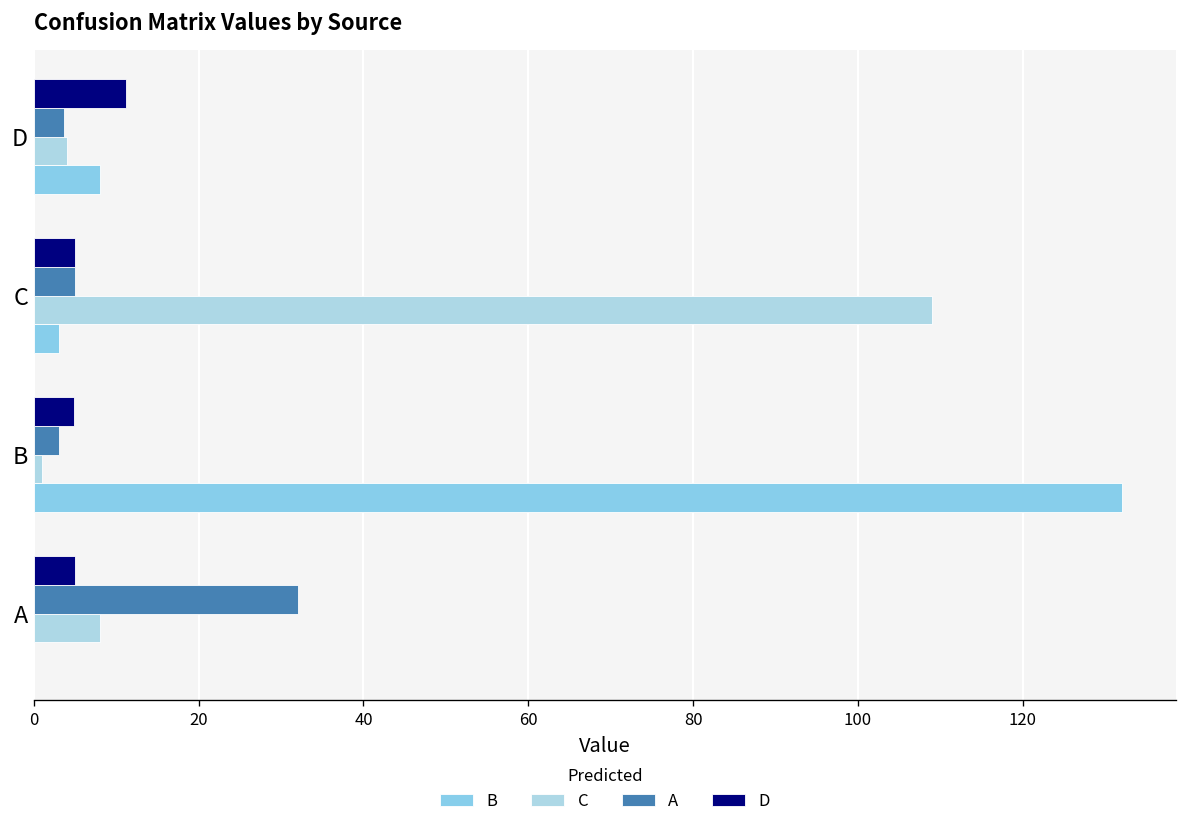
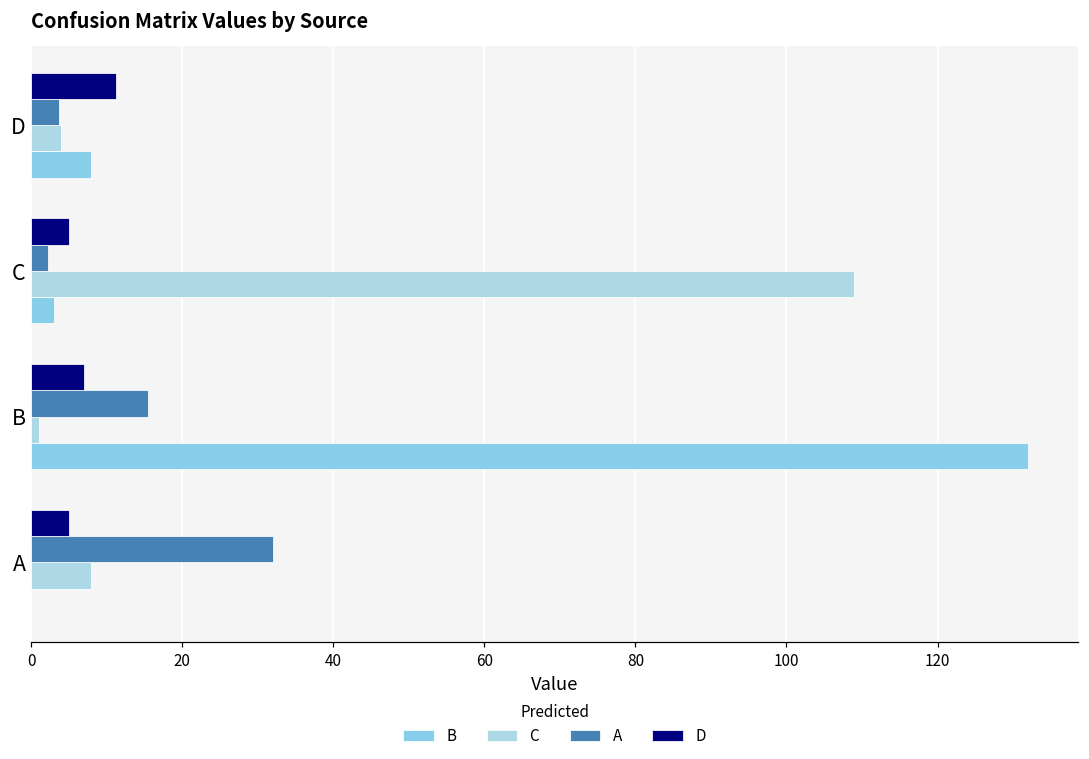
  {
    "A": {
      "D": 4,
-     "C": 5,
-     "B": 3,
+     "C": 2,
+     "B": 16,
      "A": 32
    },
    "D": {
      "D": 11,
      "C": 5,
-     "B": 5,
+     "B": 7,
      "A": 5
    }
  }
